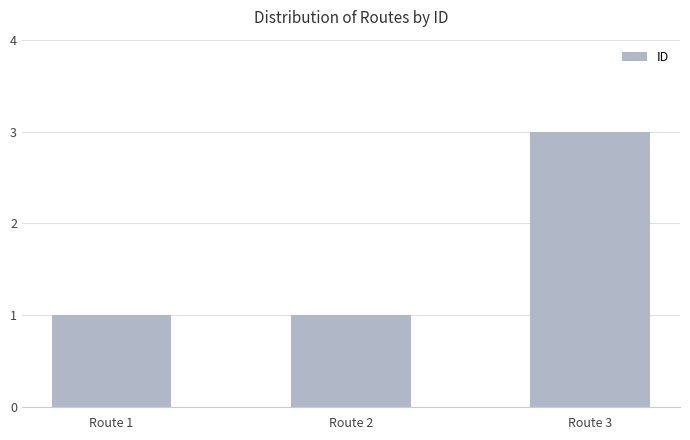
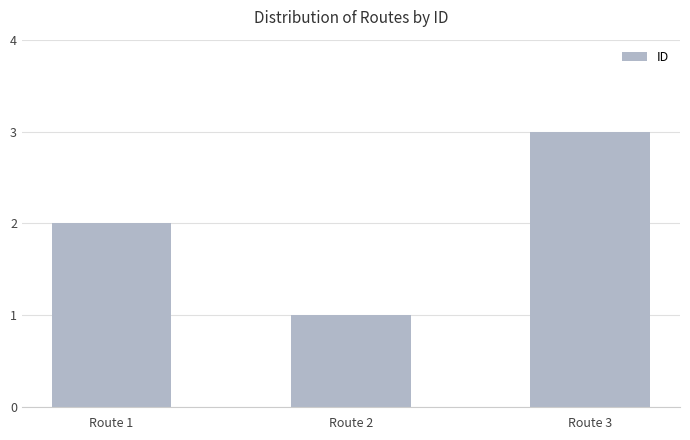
  {
-   "Route 1": 1,
+   "Route 1": 2,
    "Route 2": 1,
    "Route 3": 3
  }
